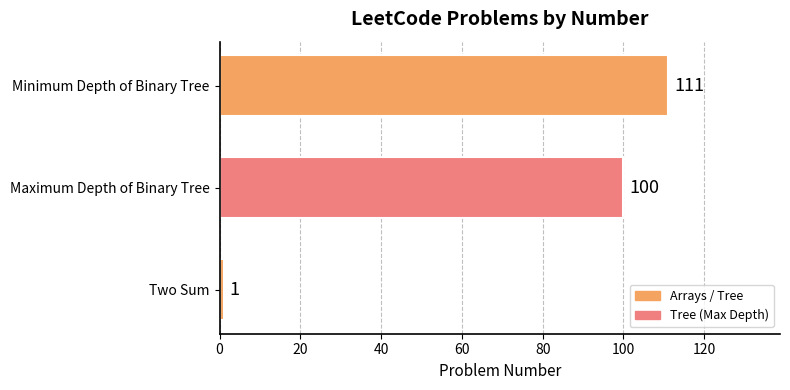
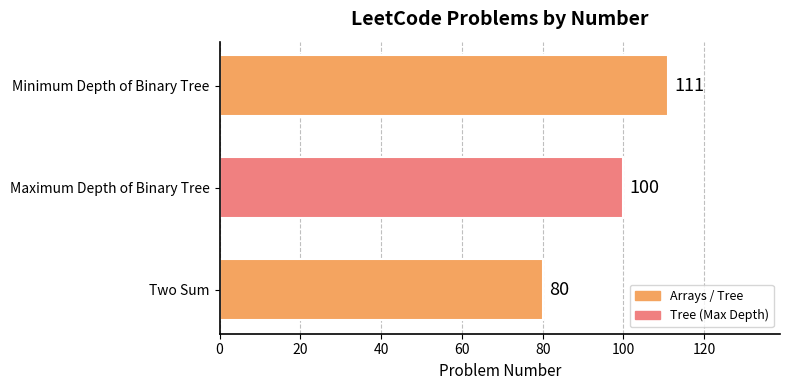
  {
    "Minimum Depth of Binary Tree": 111,
    "Maximum Depth of Binary Tree": 100,
-   "Two Sum": 1
+   "Two Sum": 80
  }
